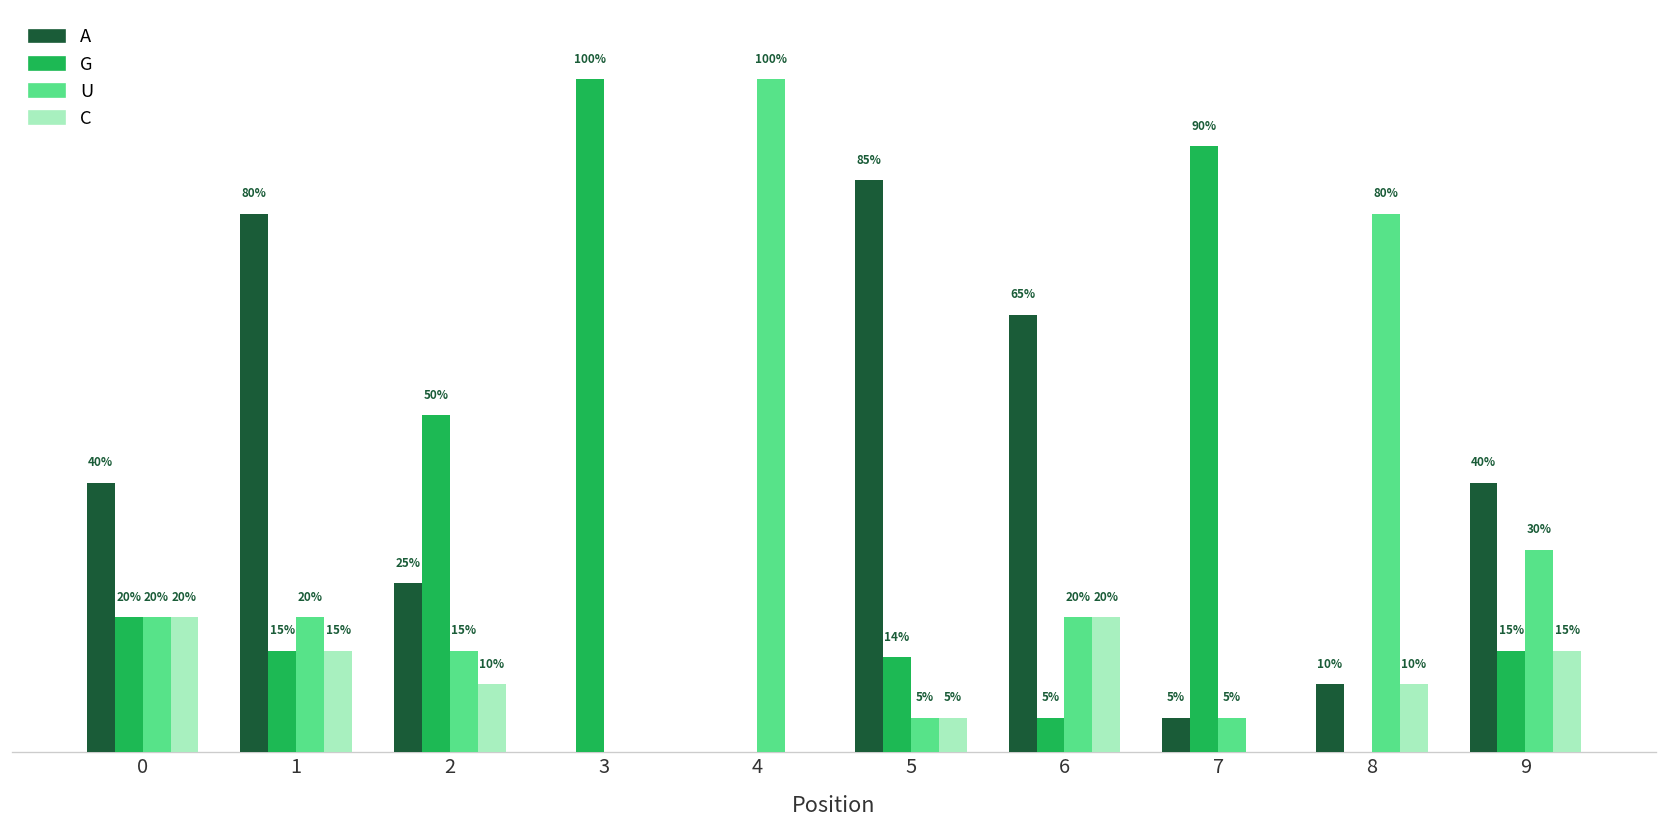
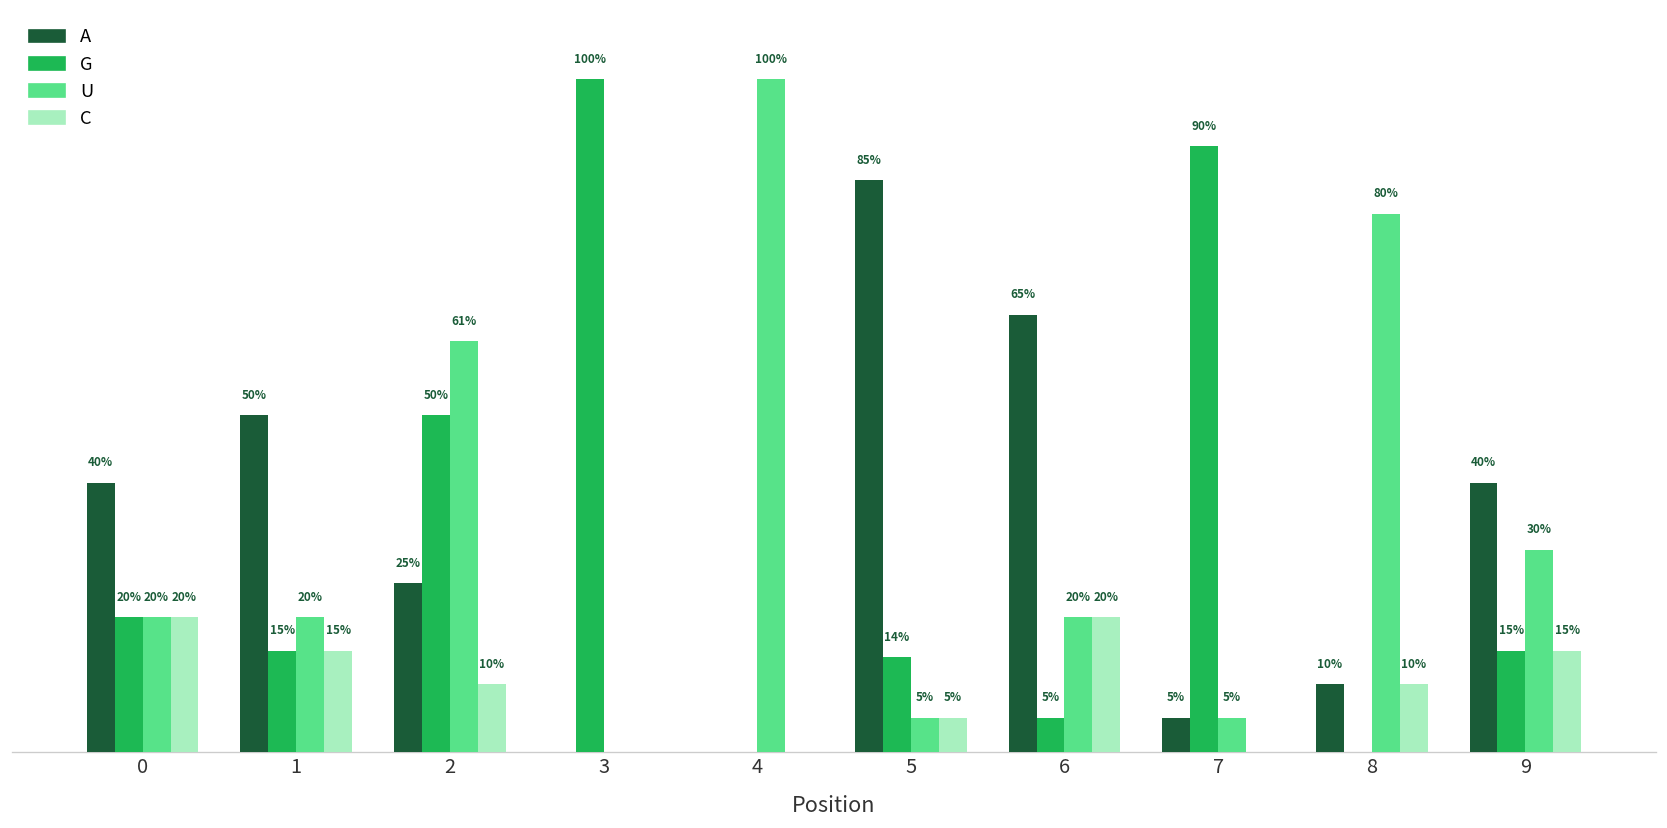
  {
    "A": {
      "0": "40%",
-     "1": "80%",
+     "1": "50%",
      "2": "25%",
      "5": "85%",
      "6": "65%",
      "7": "5%",
      "8": "10%",
      "9": "40%"
    },
    "G": {
      "0": "20%",
      "1": "15%",
      "2": "50%",
      "3": "100%",
      "5": "14%",
      "6": "5%",
      "7": "90%",
      "9": "15%"
    },
    "U": {
      "0": "20%",
      "1": "20%",
-     "2": "15%",
+     "2": "61%",
      "4": "100%",
      "5": "5%",
      "6": "20%",
      "7": "5%",
      "8": "80%",
      "9": "30%"
    },
    "C": {
      "0": "20%",
      "1": "15%",
      "2": "10%",
      "5": "5%",
      "6": "20%",
      "8": "10%",
      "9": "15%"
    }
  }
